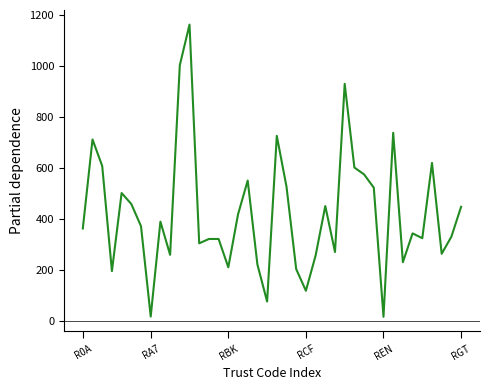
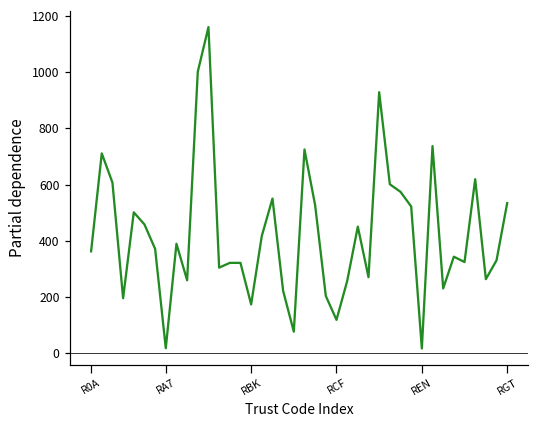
  {
    "R0A": 360,
    "RA7": 20,
-   "RBK": 210,
+   "RBK": 170,
    "RCF": 120,
    "REN": 20,
-   "RGT": 450
+   "RGT": 530
  }
